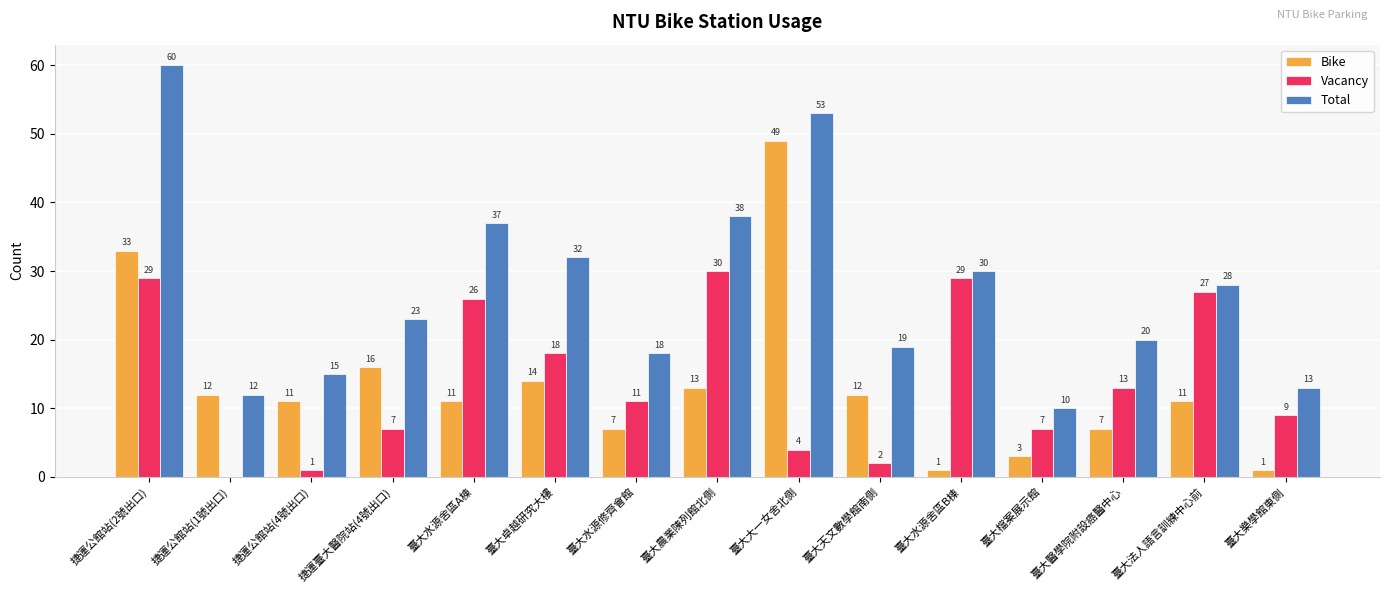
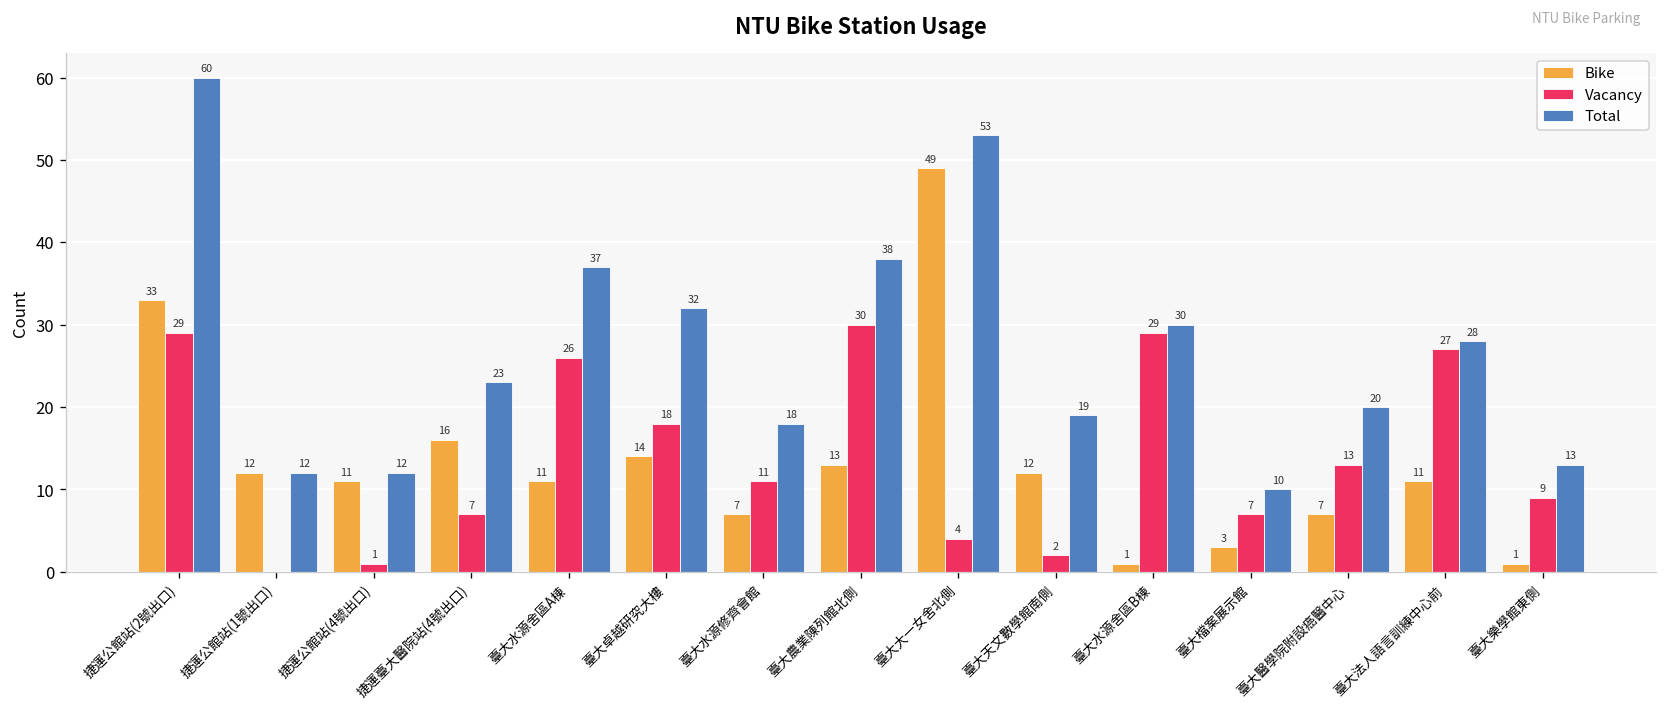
  {
    "Bike": {
      "捷運公館站(2號出口)": 33,
      "捷運公館站(1號出口)": 12,
      "捷運公館站(4號出口)": 11,
      "捷運臺大醫院站(4號出口)": 16,
      "臺大水源舍區A棟": 11,
      "臺大卓越研究大樓": 14,
      "臺大水源修齊會館": 7,
      "臺大農業陳列館北側": 13,
      "臺大大一女舍北側": 49,
      "臺大天文數學館南側": 12,
      "臺大水源舍區B棟": 1,
      "臺大檔案展示館": 3,
      "臺大醫學院附設癌醫中心": 7,
      "臺大法人語言訓練中心前": 11,
      "臺大樂學館東側": 1
    },
    "Vacancy": {
      "捷運公館站(2號出口)": 29,
      "捷運公館站(4號出口)": 1,
      "捷運臺大醫院站(4號出口)": 7,
      "臺大水源舍區A棟": 26,
      "臺大卓越研究大樓": 18,
      "臺大水源修齊會館": 11,
      "臺大農業陳列館北側": 30,
      "臺大大一女舍北側": 4,
      "臺大天文數學館南側": 2,
      "臺大水源舍區B棟": 29,
      "臺大檔案展示館": 7,
      "臺大醫學院附設癌醫中心": 13,
      "臺大法人語言訓練中心前": 27,
      "臺大樂學館東側": 9
    },
    "Total": {
      "捷運公館站(2號出口)": 60,
      "捷運公館站(1號出口)": 12,
-     "捷運公館站(4號出口)": 15,
+     "捷運公館站(4號出口)": 12,
      "捷運臺大醫院站(4號出口)": 23,
      "臺大水源舍區A棟": 37,
      "臺大卓越研究大樓": 32,
      "臺大水源修齊會館": 18,
      "臺大農業陳列館北側": 38,
      "臺大大一女舍北側": 53,
      "臺大天文數學館南側": 19,
      "臺大水源舍區B棟": 30,
      "臺大檔案展示館": 10,
      "臺大醫學院附設癌醫中心": 20,
      "臺大法人語言訓練中心前": 28,
      "臺大樂學館東側": 13
    }
  }
